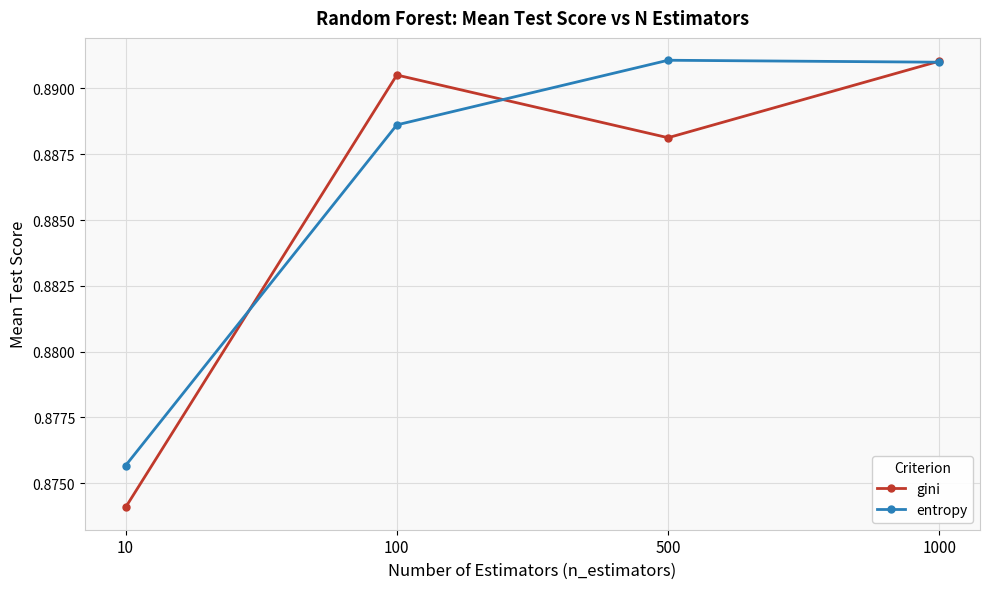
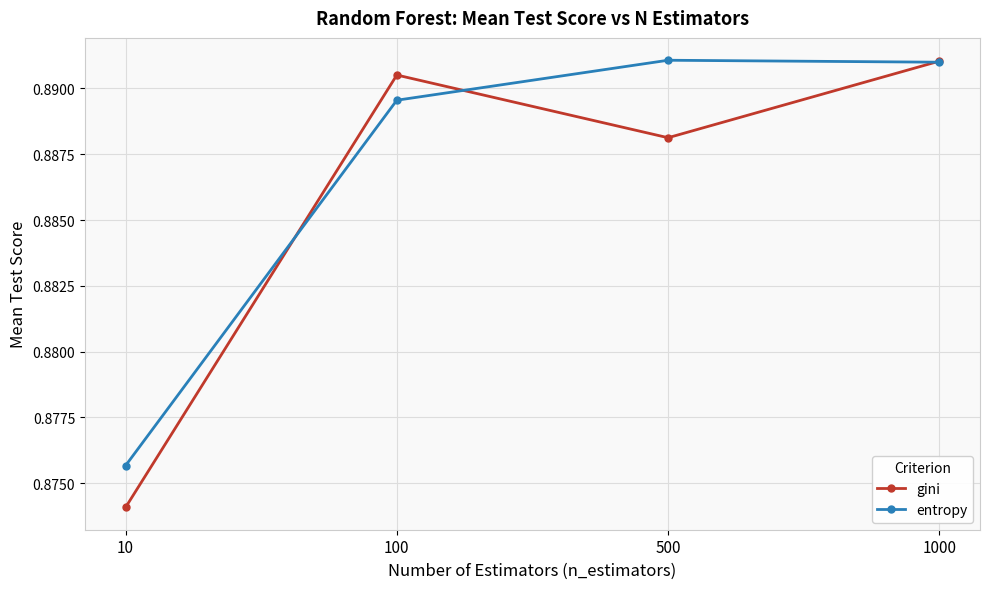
  {
    "gini": {
      "10": 0.8741,
      "100": 0.8905,
      "500": 0.8881
    },
    "entropy": {
      "10": 0.8757,
-     "100": 0.8886,
+     "100": 0.8896,
      "500": 0.8911
    }
  }
